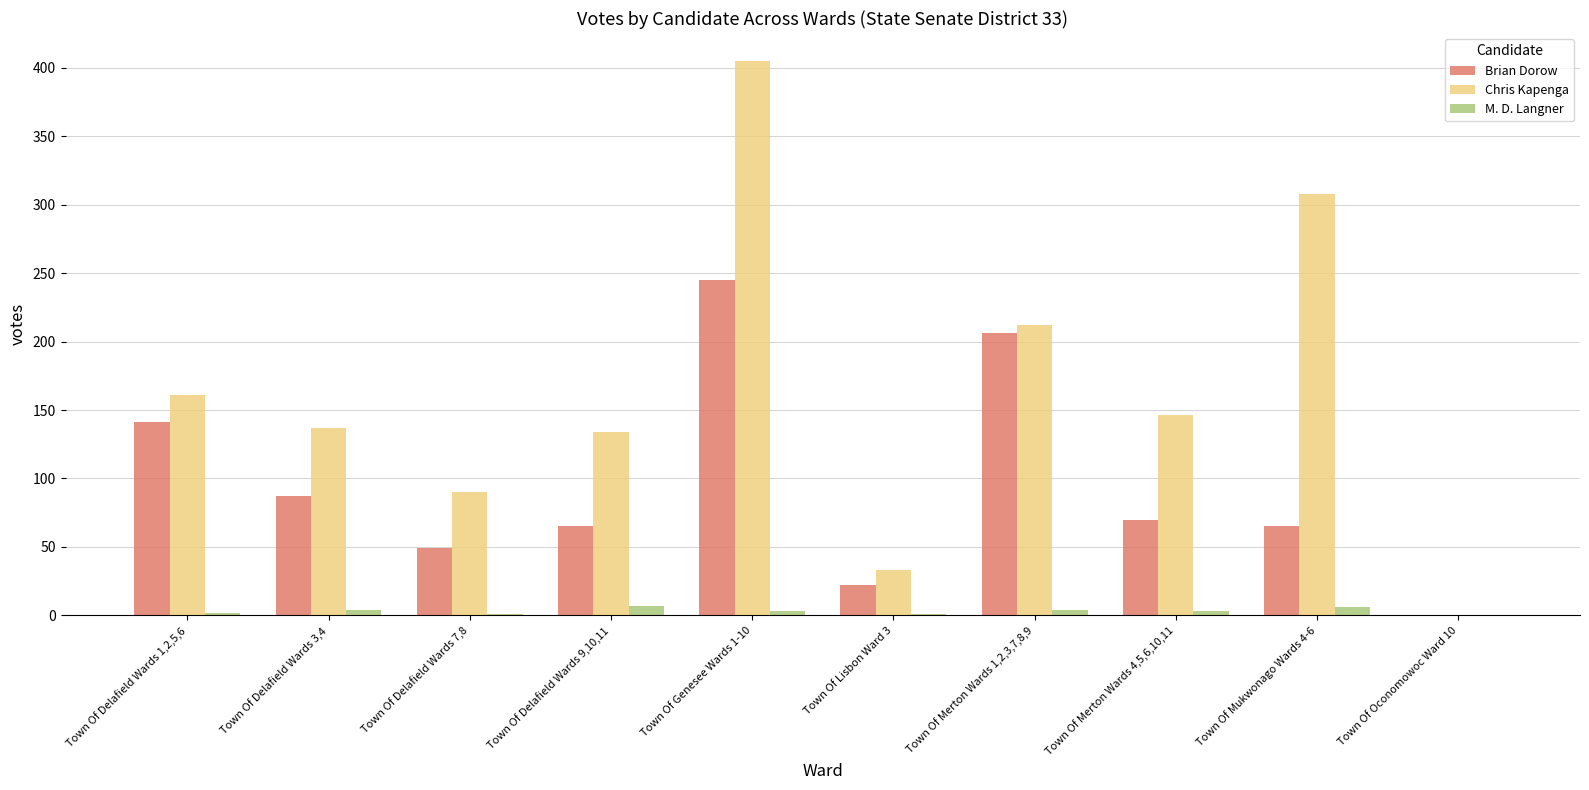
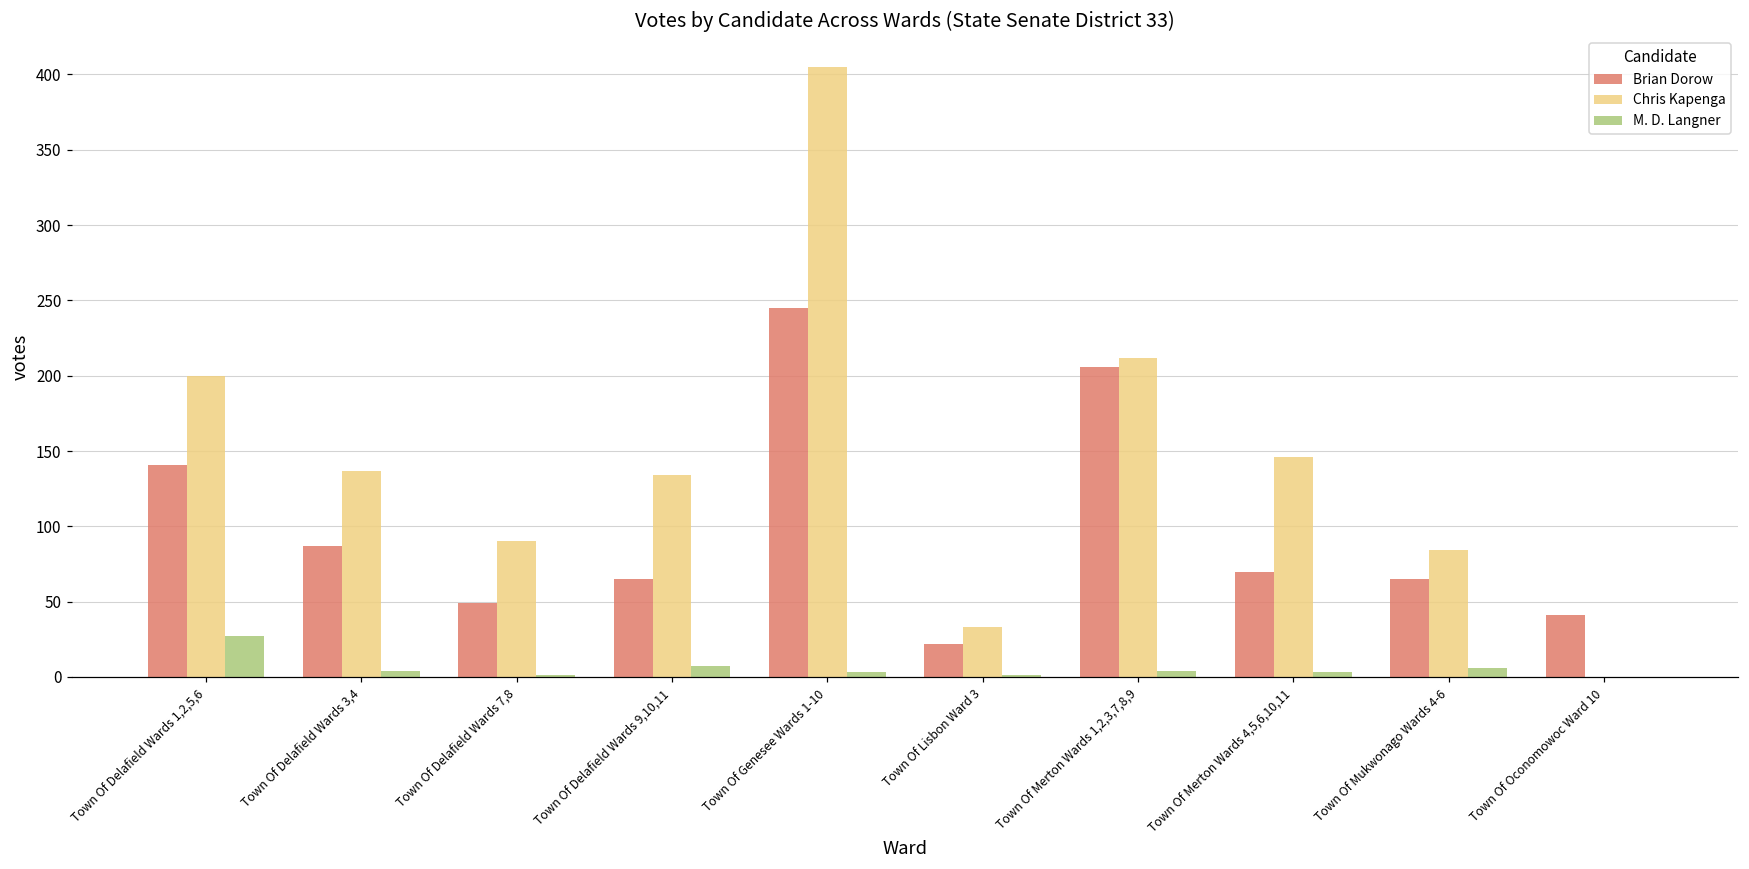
  {
    "Brian Dorow": {
      "Town Of Delafield Wards 1,2,5,6": 141,
      "Town Of Delafield Wards 3,4": 87,
      "Town Of Delafield Wards 7,8": 49,
      "Town Of Delafield Wards 9,10,11": 65,
      "Town Of Genesee Wards 1-10": 245,
      "Town Of Lisbon Ward 3": 22,
      "Town Of Merton Wards 1,2,3,7,8,9": 206,
      "Town Of Merton Wards 4,5,6,10,11": 70,
      "Town Of Mukwonago Wards 4-6": 65,
-     "Town Of Oconomowoc Ward 10": 0
+     "Town Of Oconomowoc Ward 10": 41
    },
    "Chris Kapenga": {
-     "Town Of Delafield Wards 1,2,5,6": 161,
+     "Town Of Delafield Wards 1,2,5,6": 200,
      "Town Of Delafield Wards 3,4": 137,
      "Town Of Delafield Wards 7,8": 90,
      "Town Of Delafield Wards 9,10,11": 134,
      "Town Of Genesee Wards 1-10": 405,
      "Town Of Lisbon Ward 3": 33,
      "Town Of Merton Wards 1,2,3,7,8,9": 212,
      "Town Of Merton Wards 4,5,6,10,11": 146,
-     "Town Of Mukwonago Wards 4-6": 308,
+     "Town Of Mukwonago Wards 4-6": 84,
      "Town Of Oconomowoc Ward 10": 0
    },
    "M. D. Langner": {
-     "Town Of Delafield Wards 1,2,5,6": 2,
+     "Town Of Delafield Wards 1,2,5,6": 27,
      "Town Of Delafield Wards 3,4": 4,
      "Town Of Delafield Wards 9,10,11": 7,
      "Town Of Genesee Wards 1-10": 3,
      "Town Of Merton Wards 1,2,3,7,8,9": 4,
      "Town Of Merton Wards 4,5,6,10,11": 3,
      "Town Of Mukwonago Wards 4-6": 6,
      "Town Of Oconomowoc Ward 10": 0
    }
  }
